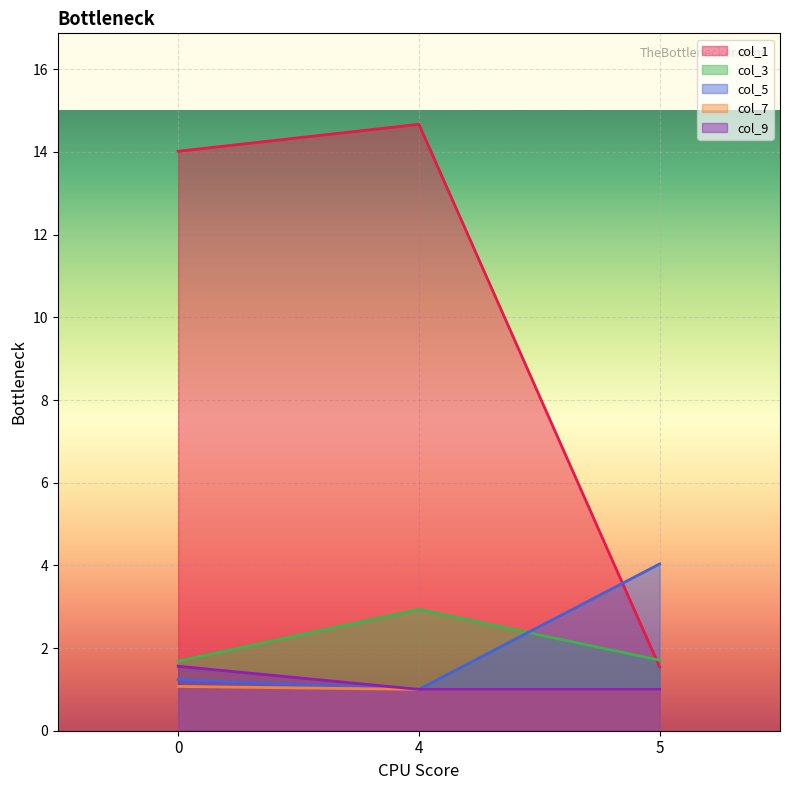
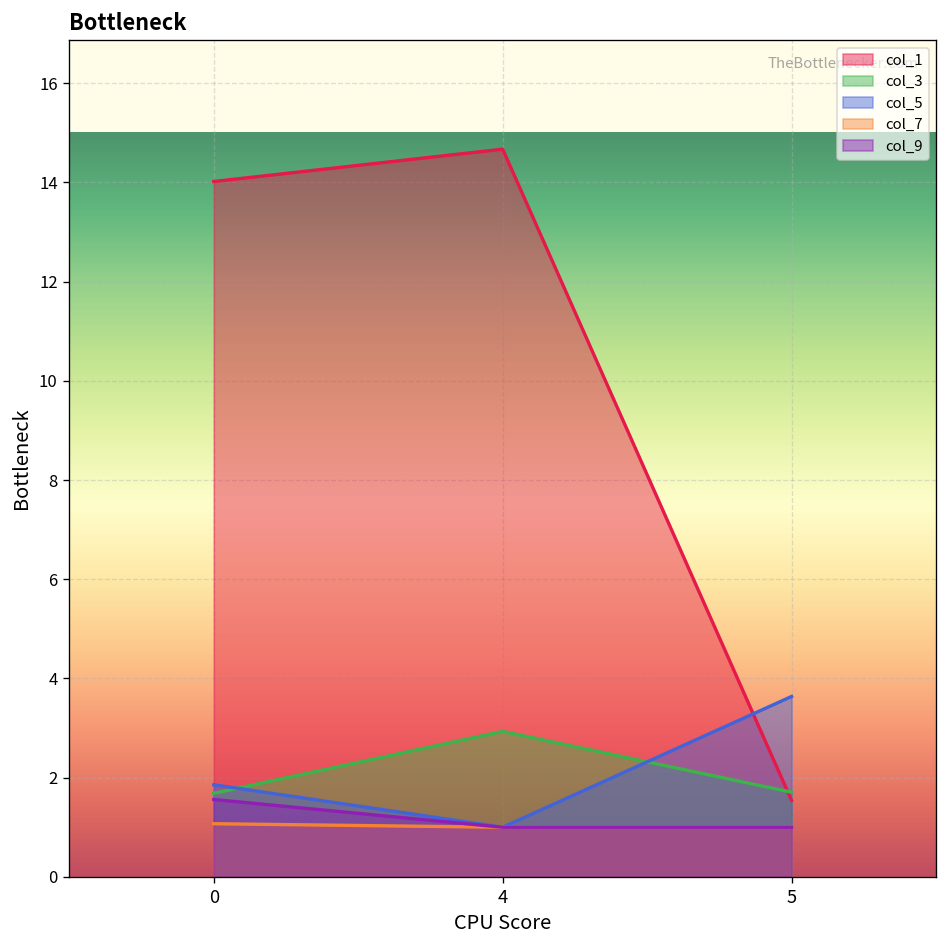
  {
    "col_1": {
      "0": 14.0,
      "4": 14.7,
      "5": 1.5
    },
    "col_3": {
      "0": 1.7,
      "4": 2.9,
      "5": 1.7
    },
    "col_5": {
-     "0": 1.2,
-     "5": 4.0
+     "0": 1.9,
+     "5": 3.6
    },
    "col_7": {
      "0": 1.1
    },
    "col_9": {
      "0": 1.6
    }
  }
